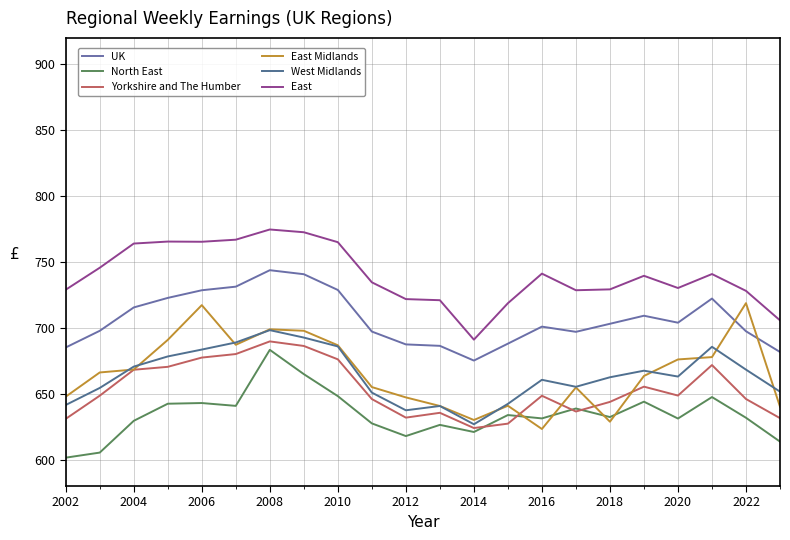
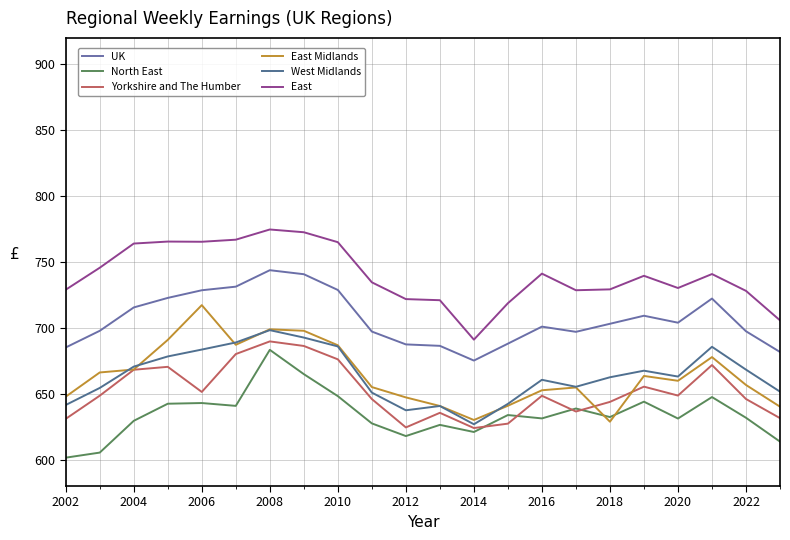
  {
    "North East": {
      "2002": 602,
      "2004": 629,
      "2006": 643,
      "2008": 683,
      "2010": 648,
      "2012": 618,
      "2014": 621,
      "2016": 631,
      "2018": 632,
      "2020": 631,
      "2022": 632
    },
    "Yorkshire and The Humber": {
      "2002": 631,
-     "2006": 677,
+     "2006": 651,
      "2008": 690,
      "2010": 676,
-     "2012": 632,
+     "2012": 624,
      "2014": 624,
      "2016": 648,
      "2018": 644,
      "2020": 649,
      "2022": 646
    },
    "East Midlands": {
      "2002": 648,
      "2006": 717,
      "2012": 647,
      "2014": 630,
-     "2016": 623,
+     "2016": 653,
      "2018": 629,
-     "2020": 676,
-     "2022": 719
+     "2020": 660,
+     "2022": 657
    },
    "East": {
      "2002": 729,
      "2004": 764,
      "2006": 765,
      "2008": 775,
      "2010": 765,
      "2012": 722,
      "2014": 691,
      "2016": 741,
      "2018": 729,
      "2020": 730,
      "2022": 728
    }
  }
